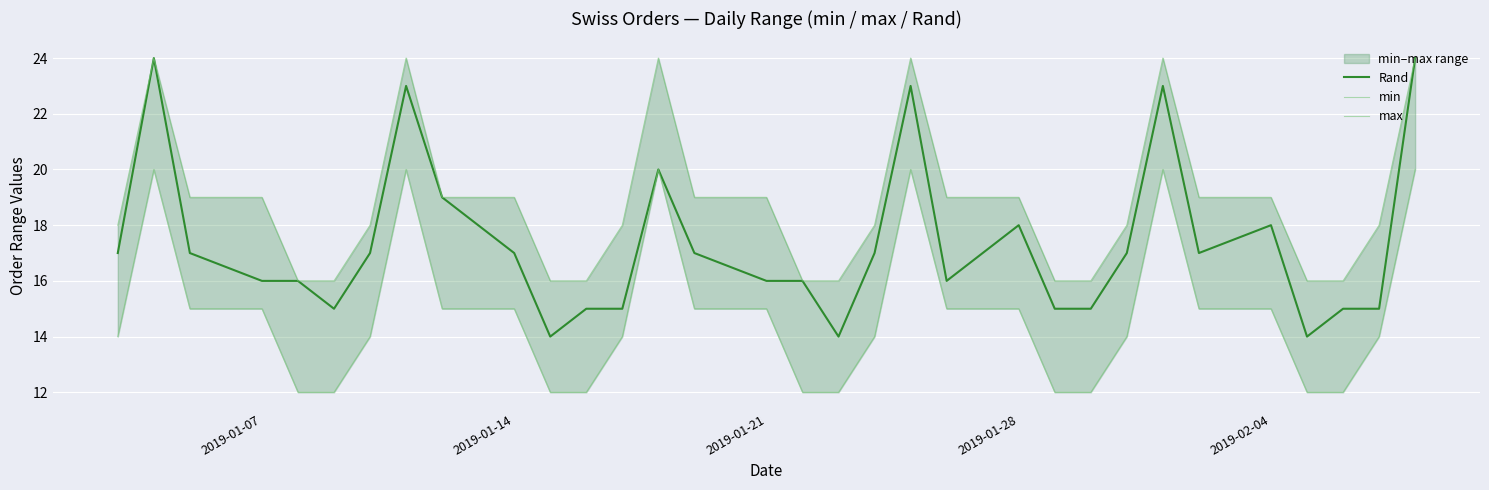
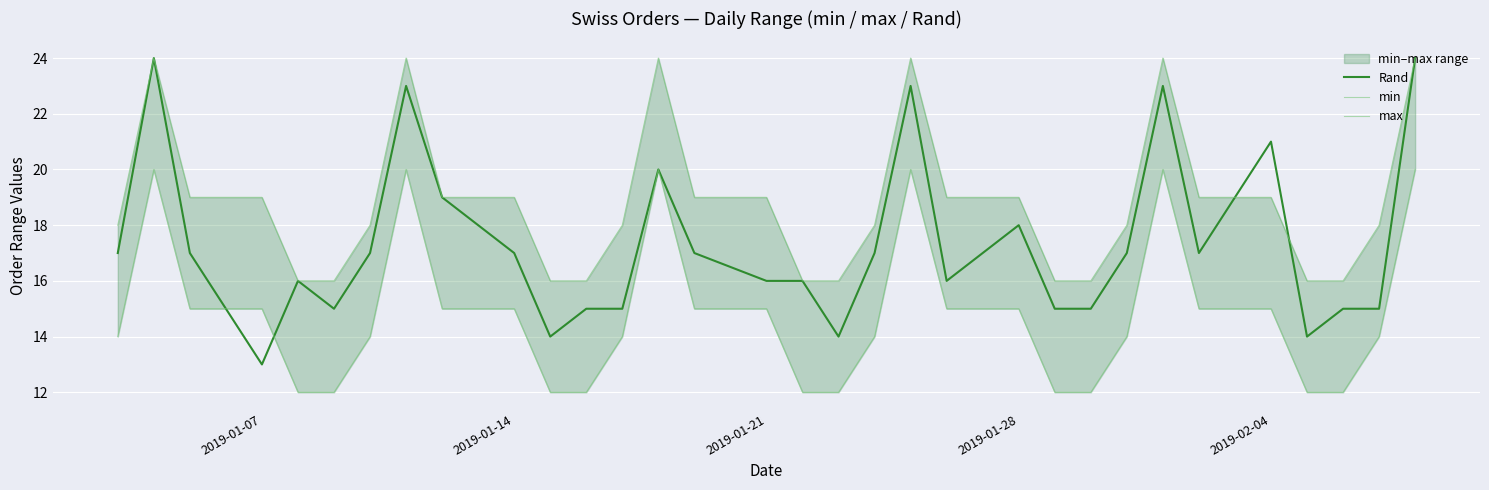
  {
    "Rand": {
-     "2019-01-07": 16,
+     "2019-01-07": 13,
      "2019-01-14": 17,
      "2019-01-21": 16,
      "2019-01-28": 18,
-     "2019-02-04": 18
+     "2019-02-04": 21
    }
  }
